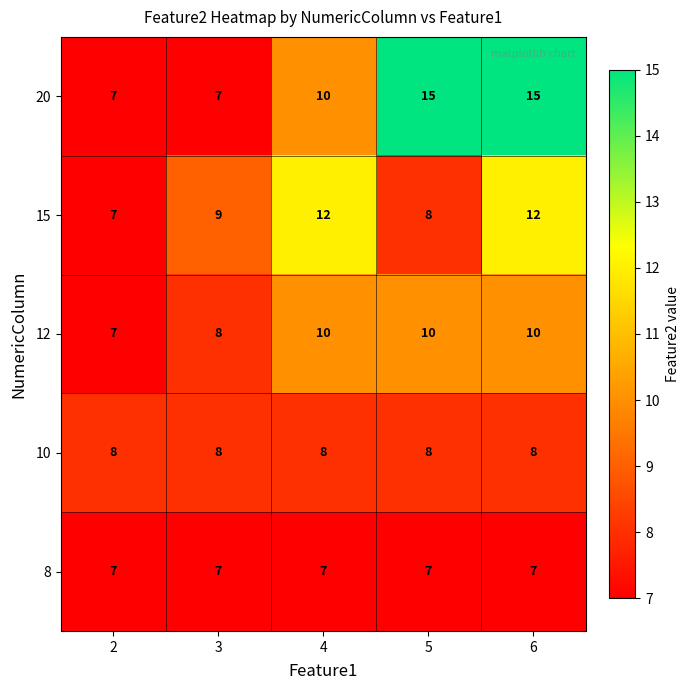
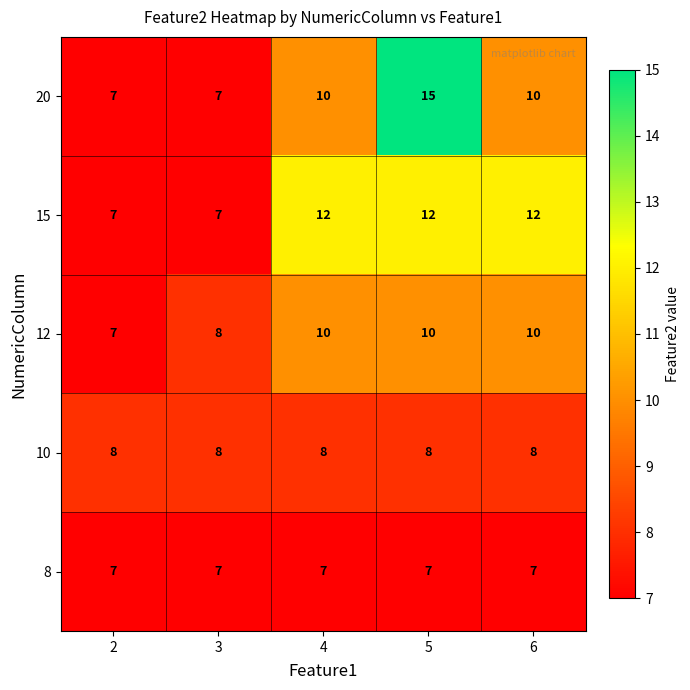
  {
    "20": {
      "2": 7,
      "3": 7,
      "4": 10,
      "5": 15,
-     "6": 15
+     "6": 10
    },
    "15": {
      "2": 7,
-     "3": 9,
+     "3": 7,
      "4": 12,
-     "5": 8,
+     "5": 12,
      "6": 12
    },
    "12": {
      "2": 7,
      "3": 8,
      "4": 10,
      "5": 10,
      "6": 10
    },
    "10": {
      "2": 8,
      "3": 8,
      "4": 8,
      "5": 8,
      "6": 8
    },
    "8": {
      "2": 7,
      "3": 7,
      "4": 7,
      "5": 7,
      "6": 7
    }
  }
